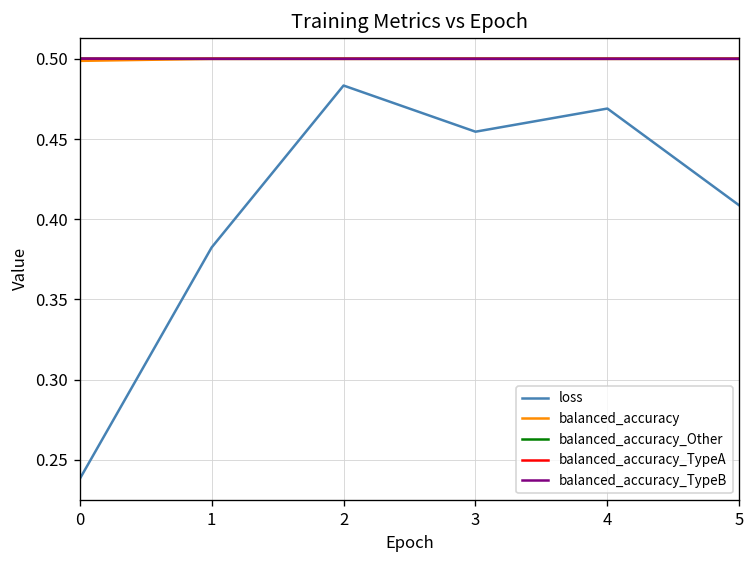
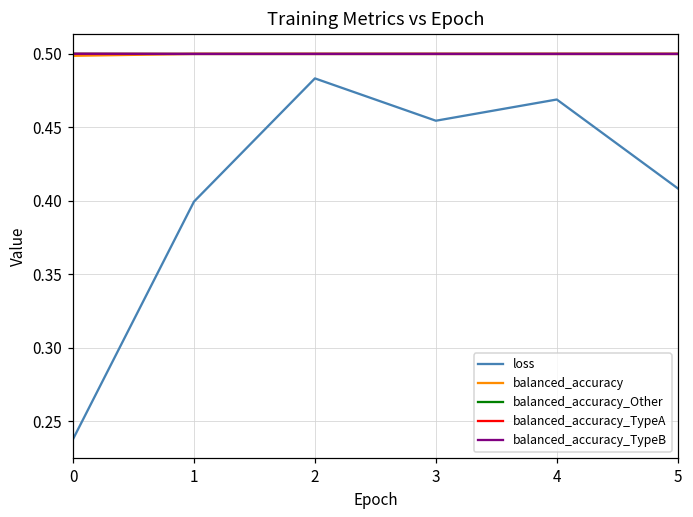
  {
    "loss": {
      "0": 0.238,
-     "1": 0.382,
+     "1": 0.400,
      "2": 0.483,
      "3": 0.455,
      "4": 0.469,
      "5": 0.409
    }
  }
